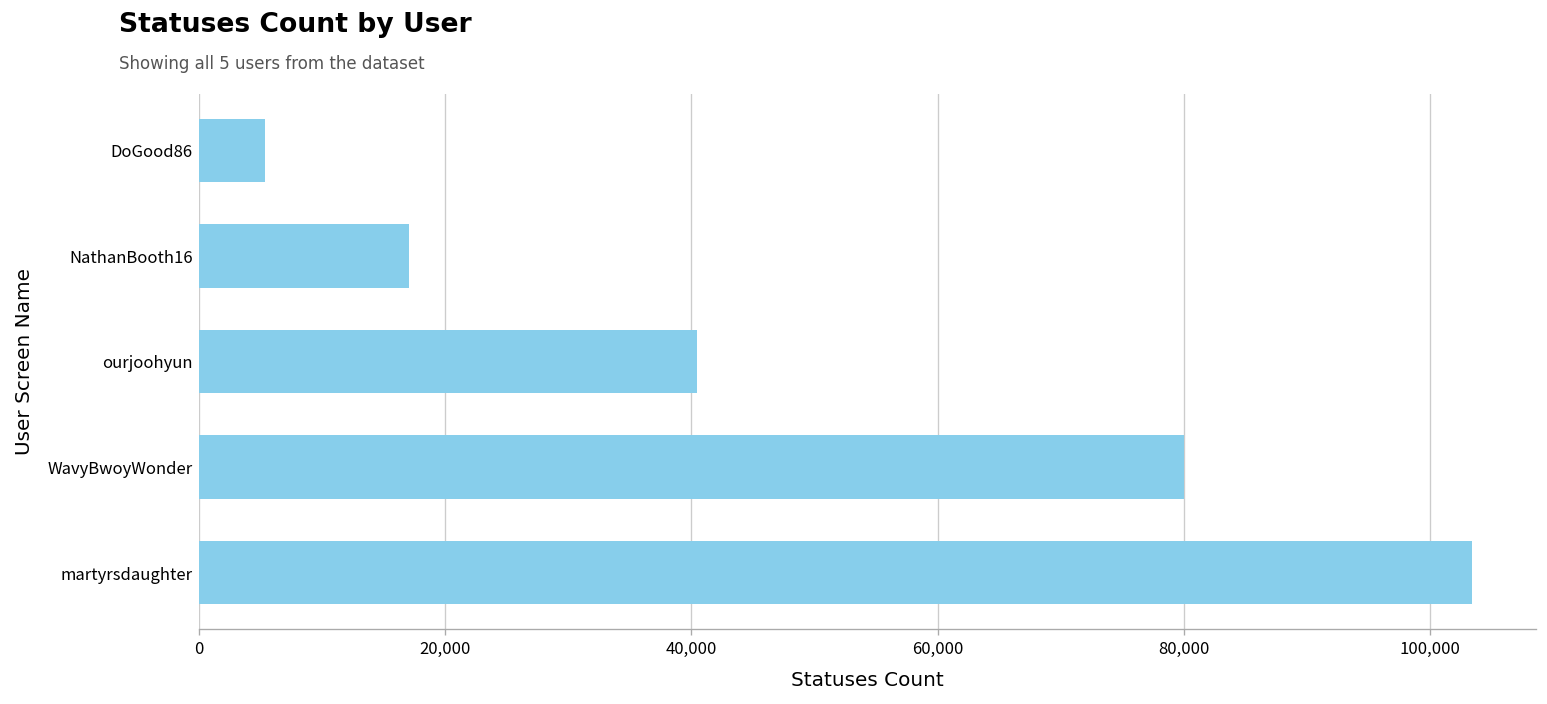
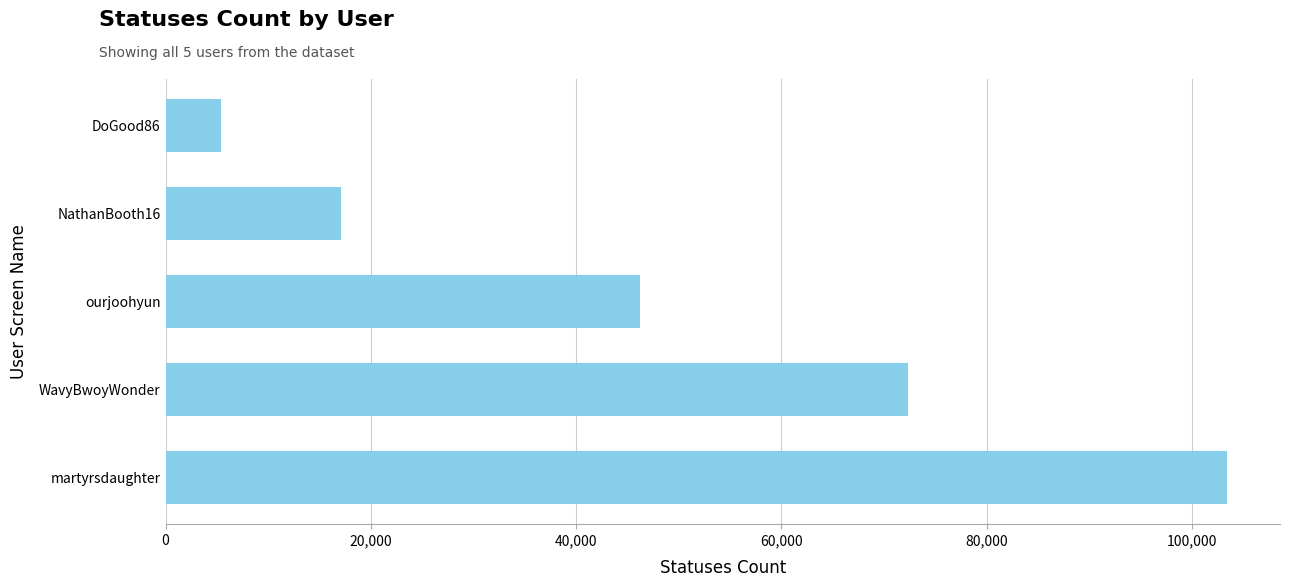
  {
    "DoGood86": "5,400",
    "NathanBooth16": "17,100",
-   "ourjoohyun": "40,400",
-   "WavyBwoyWonder": "80,000",
+   "ourjoohyun": "46,300",
+   "WavyBwoyWonder": "72,300",
    "martyrsdaughter": "103,400"
  }
